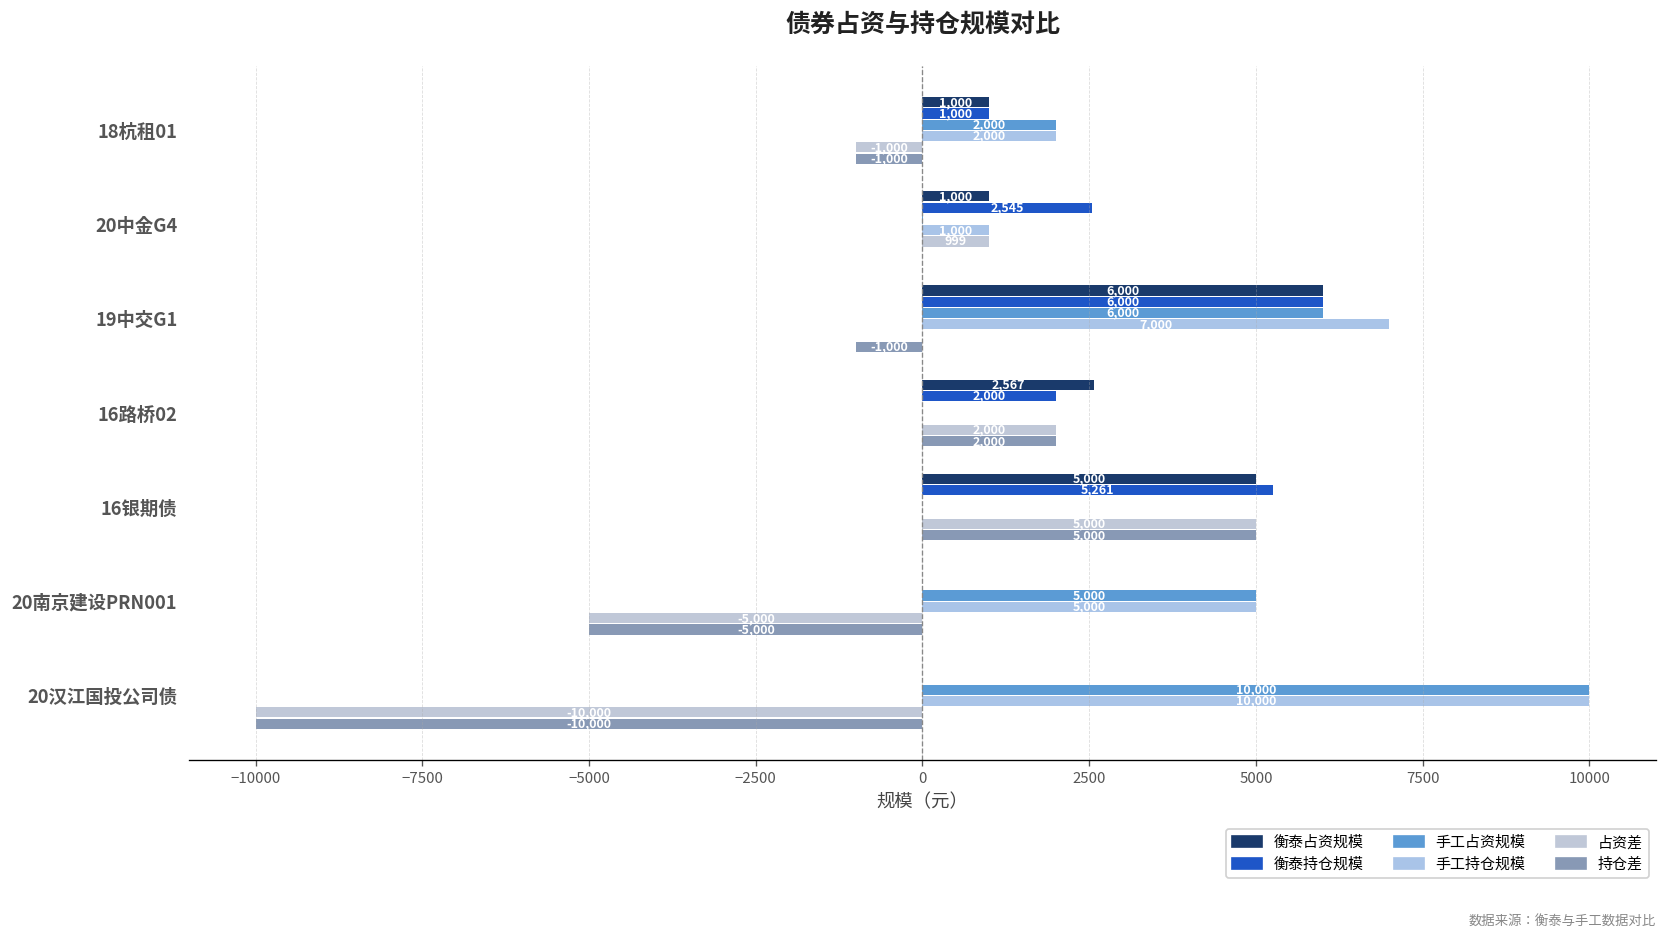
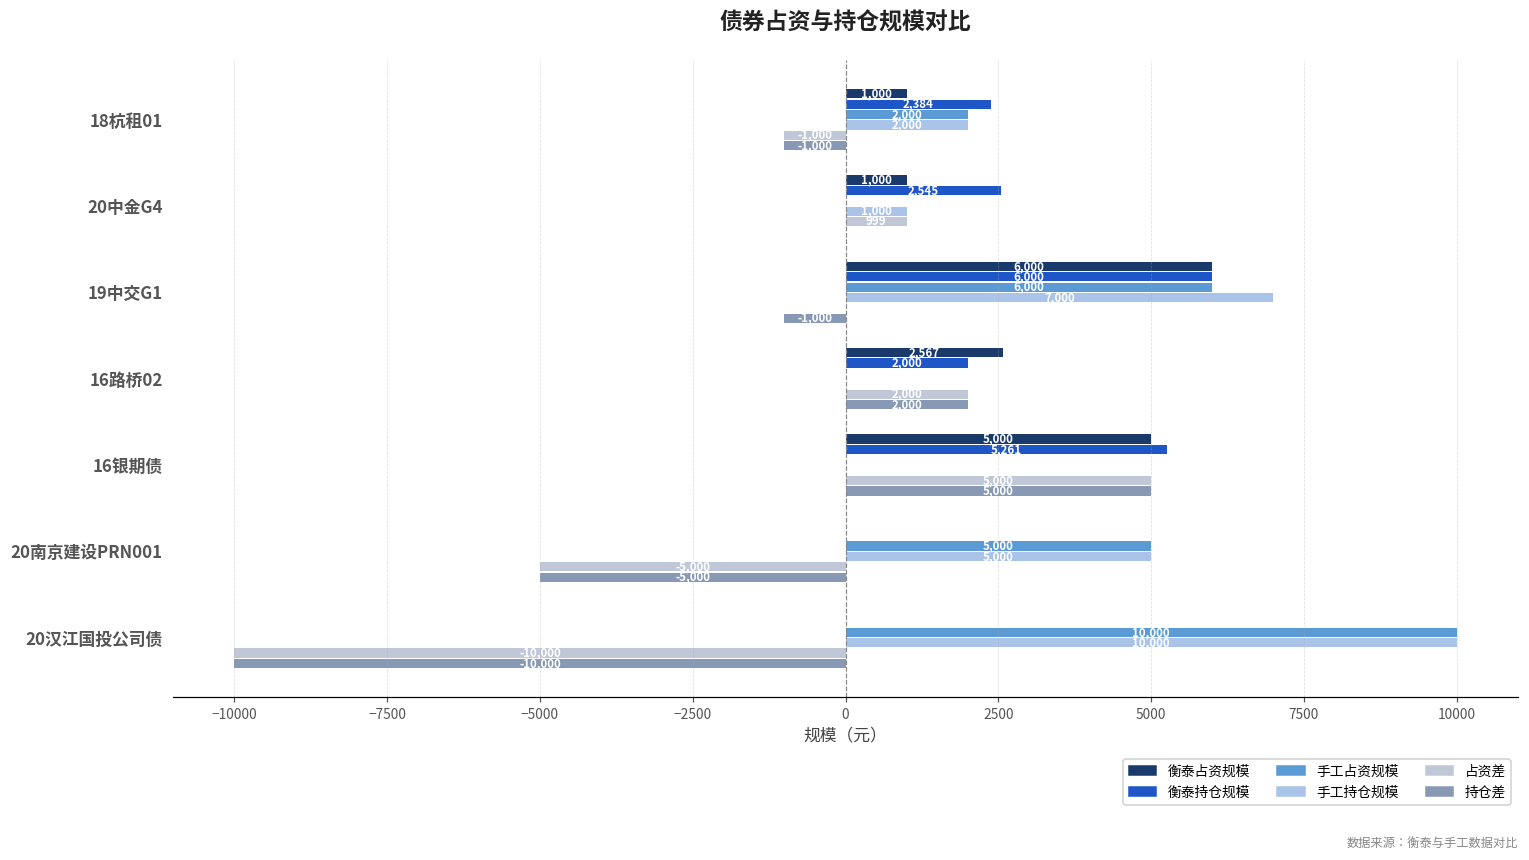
  {
    "衡泰占资规模": {
      "18杭租01": "1,000",
      "20中金G4": "1,000",
      "19中交G1": "6,000",
      "16路桥02": "2,567",
      "16银期债": "5,000"
    },
    "衡泰持仓规模": {
-     "18杭租01": "1,000",
+     "18杭租01": "2,384",
      "20中金G4": "2,545",
      "19中交G1": "6,000",
      "16路桥02": "2,000",
      "16银期债": "5,261"
    }
  }
